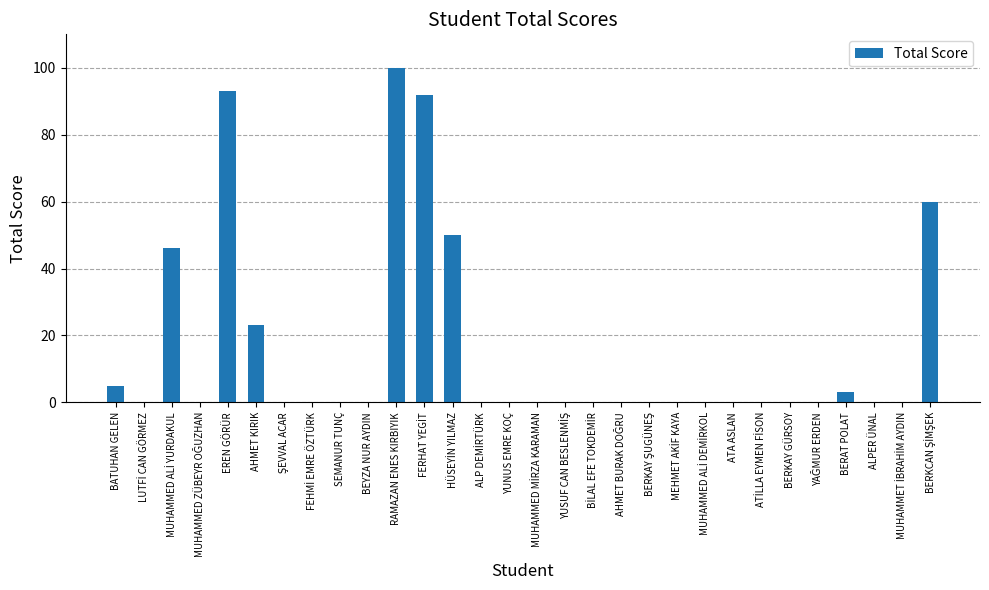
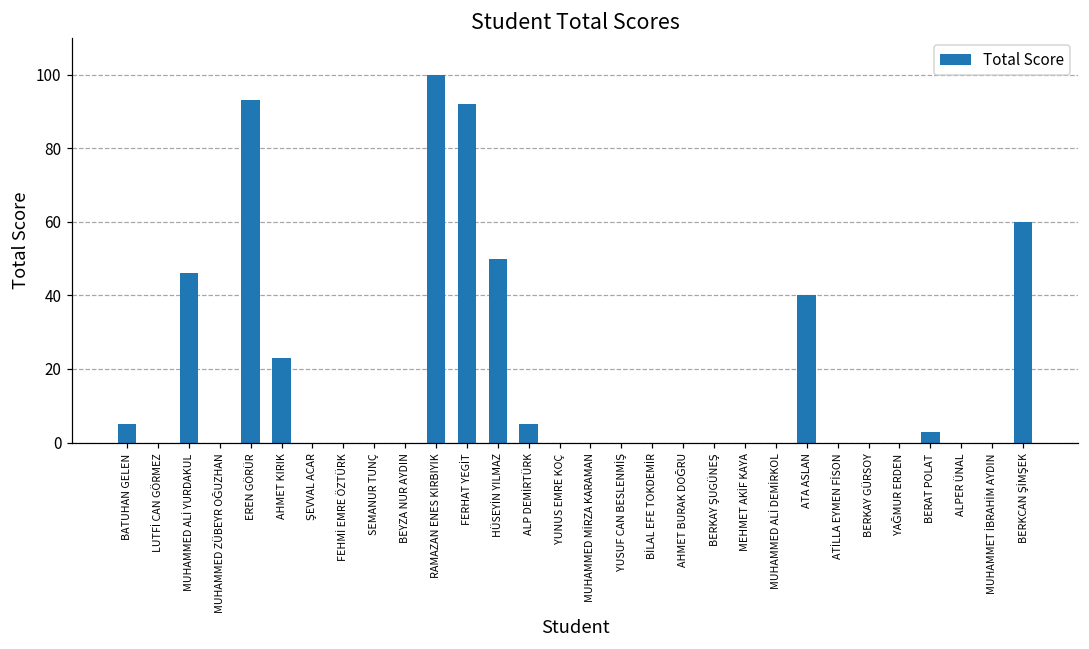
  {
    "BATUHAN GELEN": 5,
    "LUTFİ CAN GÖRMEZ": 0,
    "MUHAMMED ALİ YURDAKUL": 46,
    "MUHAMMED ZÜBEYR OĞUZHAN": 0,
    "EREN GÖRÜR": 93,
    "AHMET KIRIK": 23,
    "ŞEVVAL ACAR": 0,
    "FEHMİ EMRE ÖZTÜRK": 0,
    "SEMANUR TUNÇ": 0,
    "BEYZA NUR AYDIN": 0,
    "RAMAZAN ENES KIRBIYIK": 100,
    "FERHAT YEGİT": 92,
    "HÜSEYİN YILMAZ": 50,
-   "ALP DEMİRTÜRK": 0,
+   "ALP DEMİRTÜRK": 5,
    "YUNUS EMRE KOÇ": 0,
    "MUHAMMED MİRZA KARAMAN": 0,
    "YUSUF CAN BESLENMİŞ": 0,
    "BİLAL EFE TOKDEMİR": 0,
    "AHMET BURAK DOĞRU": 0,
    "BERKAY ŞUGÜNEŞ": 0,
    "MEHMET AKİF KAYA": 0,
    "MUHAMMED ALİ DEMİRKOL": 0,
-   "ATA ASLAN": 0,
+   "ATA ASLAN": 40,
    "ATİLLA EYMEN FİSON": 0,
    "BERKAY GÜRSOY": 0,
    "YAĞMUR ERDEN": 0,
    "BERAT POLAT": 3,
    "ALPER ÜNAL": 0,
    "MUHAMMET İBRAHİM AYDIN": 0,
    "BERKCAN ŞİMŞEK": 60
  }
